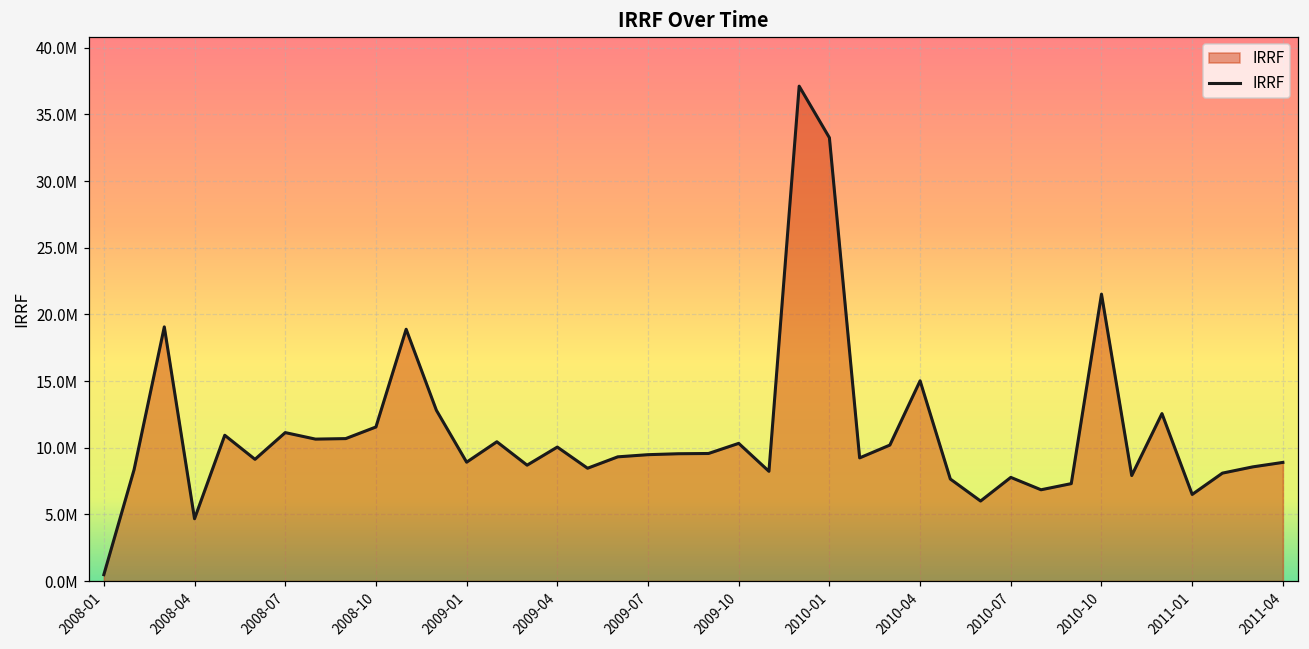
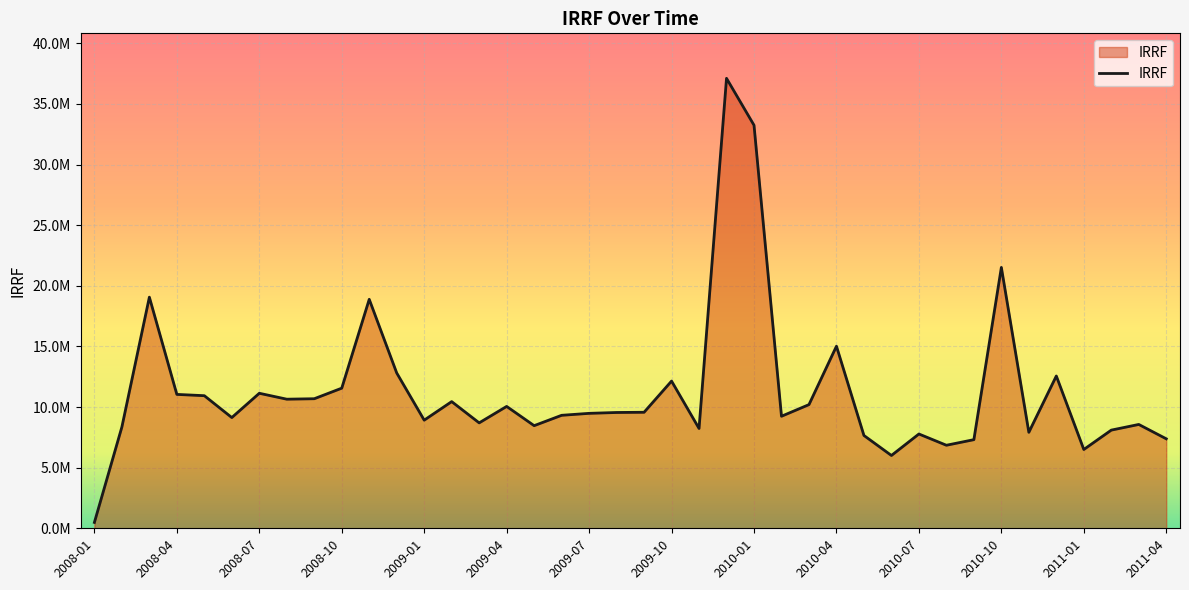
  {
    "2008-01": 500000,
-   "2008-04": 4700000,
+   "2008-04": 11000000,
    "2008-07": 11100000,
    "2008-10": 11600000,
    "2009-01": 8900000,
    "2009-04": 10100000,
    "2009-07": 9500000,
-   "2009-10": 10300000,
+   "2009-10": 12100000,
    "2010-01": 33200000,
    "2010-04": 15000000,
    "2010-07": 7800000,
    "2010-10": 21500000,
    "2011-01": 6500000,
-   "2011-04": 8900000
+   "2011-04": 7400000
  }
